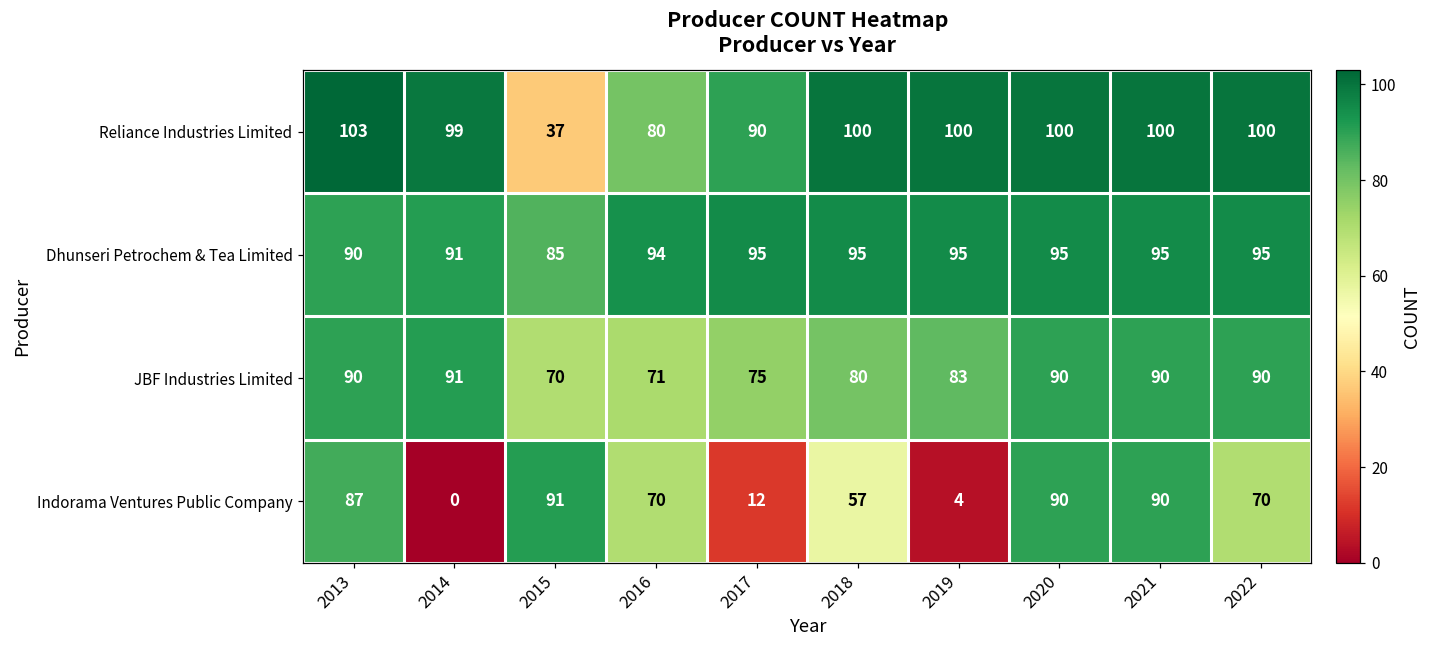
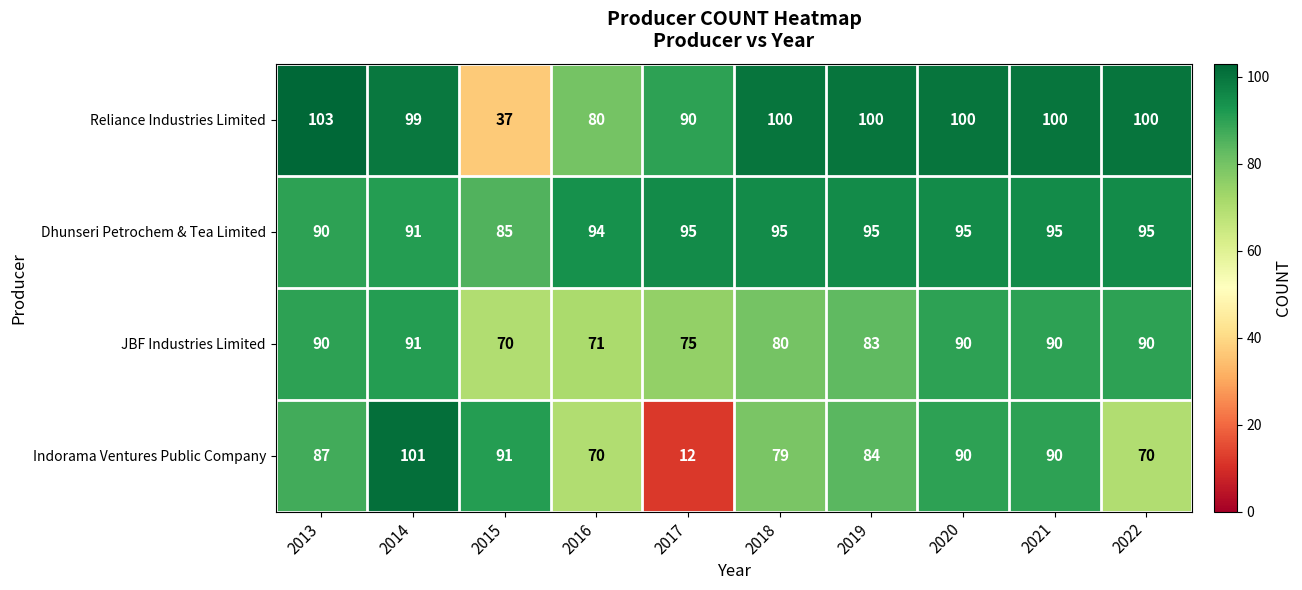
  {
    "Reliance Industries Limited": {
      "2013": 103,
      "2014": 99,
      "2015": 37,
      "2016": 80,
      "2017": 90,
      "2018": 100,
      "2019": 100,
      "2020": 100,
      "2021": 100,
      "2022": 100
    },
    "Dhunseri Petrochem & Tea Limited": {
      "2013": 90,
      "2014": 91,
      "2015": 85,
      "2016": 94,
      "2017": 95,
      "2018": 95,
      "2019": 95,
      "2020": 95,
      "2021": 95,
      "2022": 95
    },
    "JBF Industries Limited": {
      "2013": 90,
      "2014": 91,
      "2015": 70,
      "2016": 71,
      "2017": 75,
      "2018": 80,
      "2019": 83,
      "2020": 90,
      "2021": 90,
      "2022": 90
    },
    "Indorama Ventures Public Company": {
      "2013": 87,
-     "2014": 0,
+     "2014": 101,
      "2015": 91,
      "2016": 70,
      "2017": 12,
-     "2018": 57,
-     "2019": 4,
+     "2018": 79,
+     "2019": 84,
      "2020": 90,
      "2021": 90,
      "2022": 70
    }
  }
